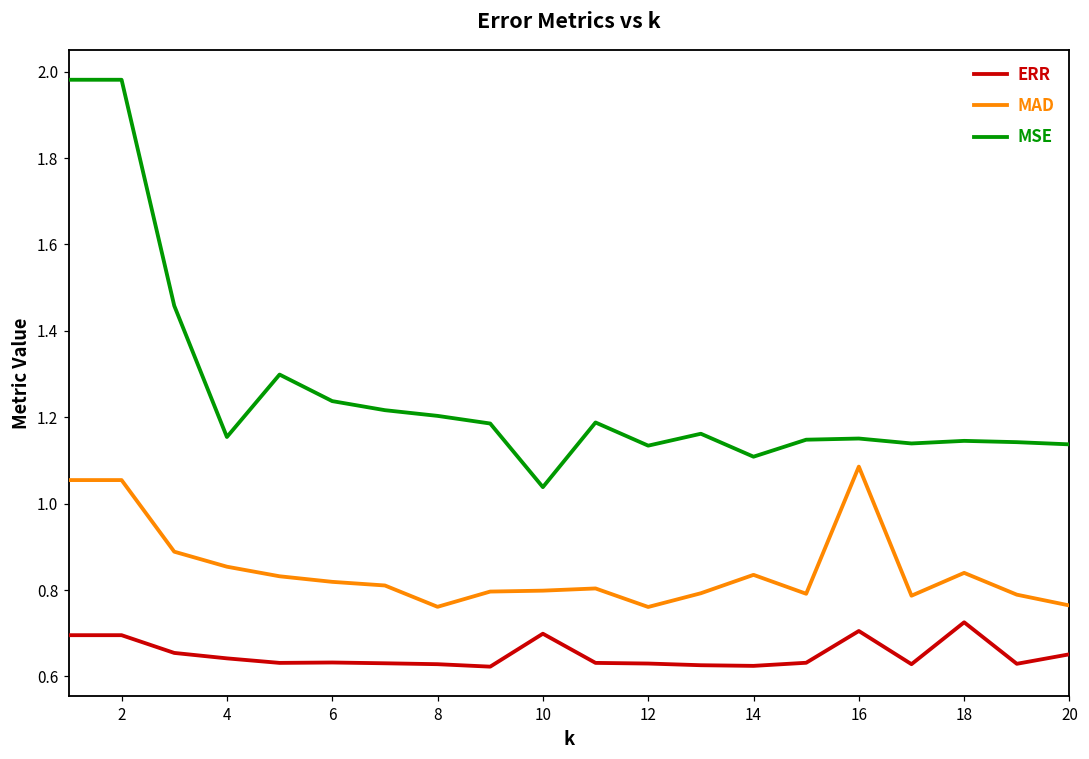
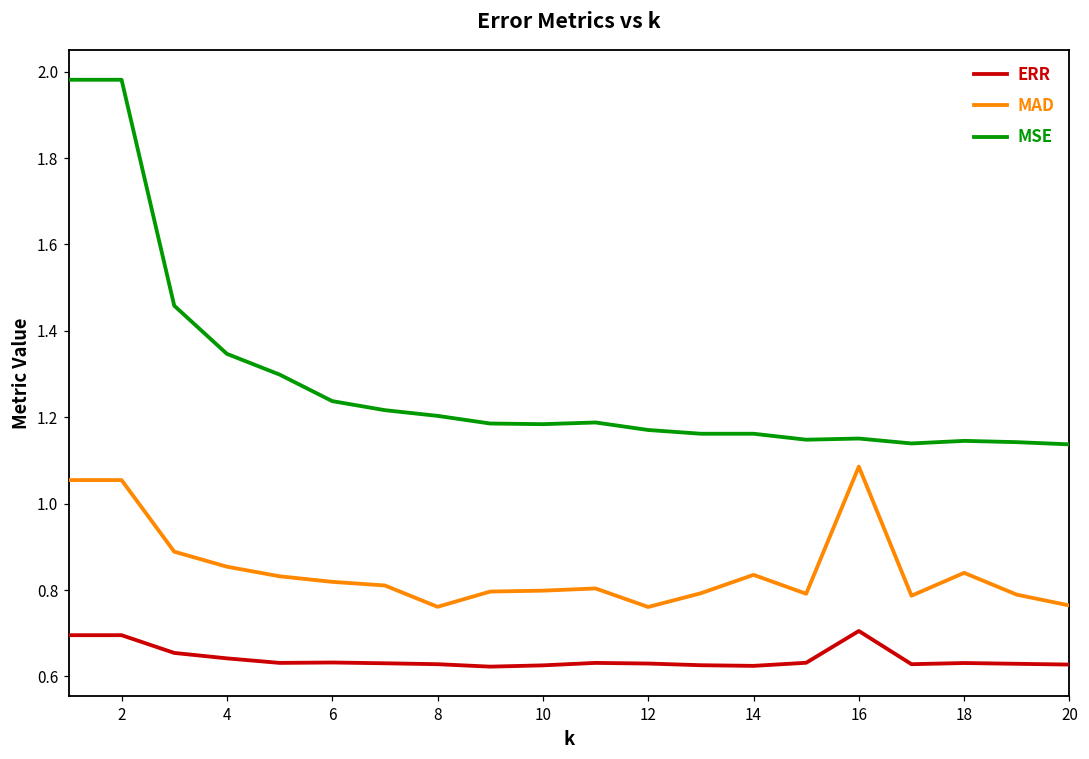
  {
    "ERR": {
      "2": 0.70,
      "4": 0.64,
      "6": 0.63,
      "8": 0.63,
-     "10": 0.70,
+     "10": 0.63,
      "12": 0.63,
      "14": 0.62,
      "16": 0.71,
-     "18": 0.73,
-     "20": 0.65
+     "18": 0.63,
+     "20": 0.63
    },
    "MAD": {
      "2": 1.05,
      "4": 0.85,
      "6": 0.82,
      "8": 0.76,
      "10": 0.80,
      "12": 0.76,
      "14": 0.84,
      "16": 1.09,
      "18": 0.84,
      "20": 0.76
    },
    "MSE": {
      "2": 1.98,
-     "4": 1.15,
+     "4": 1.35,
      "6": 1.24,
      "8": 1.20,
-     "10": 1.04,
-     "12": 1.13,
-     "14": 1.11,
+     "10": 1.18,
+     "12": 1.17,
+     "14": 1.16,
      "16": 1.15,
      "18": 1.15,
      "20": 1.14
    }
  }
